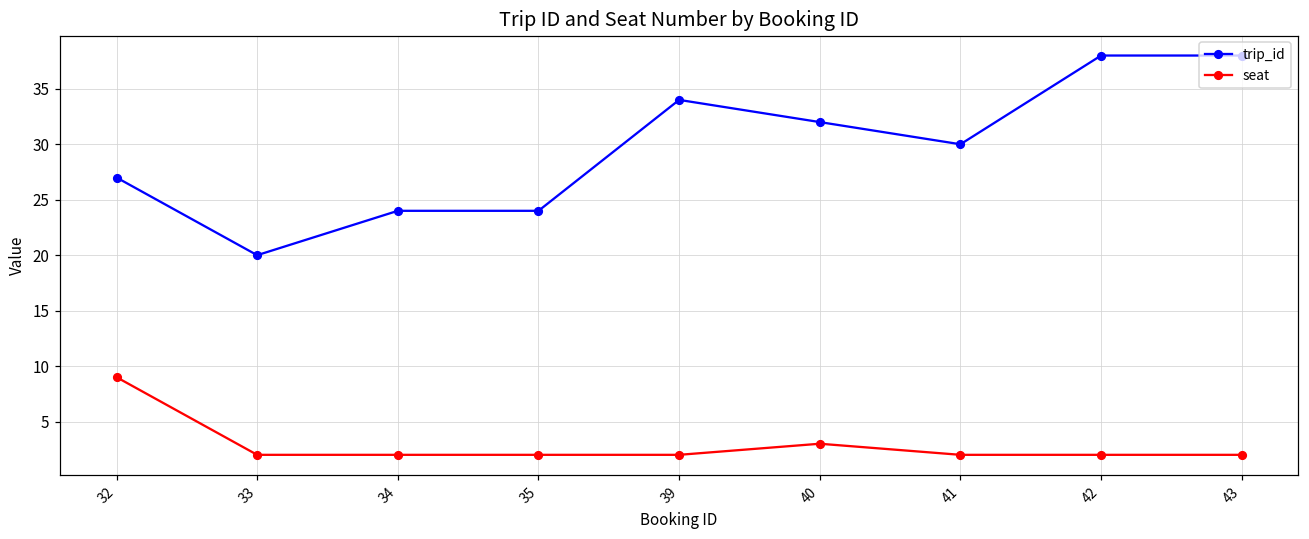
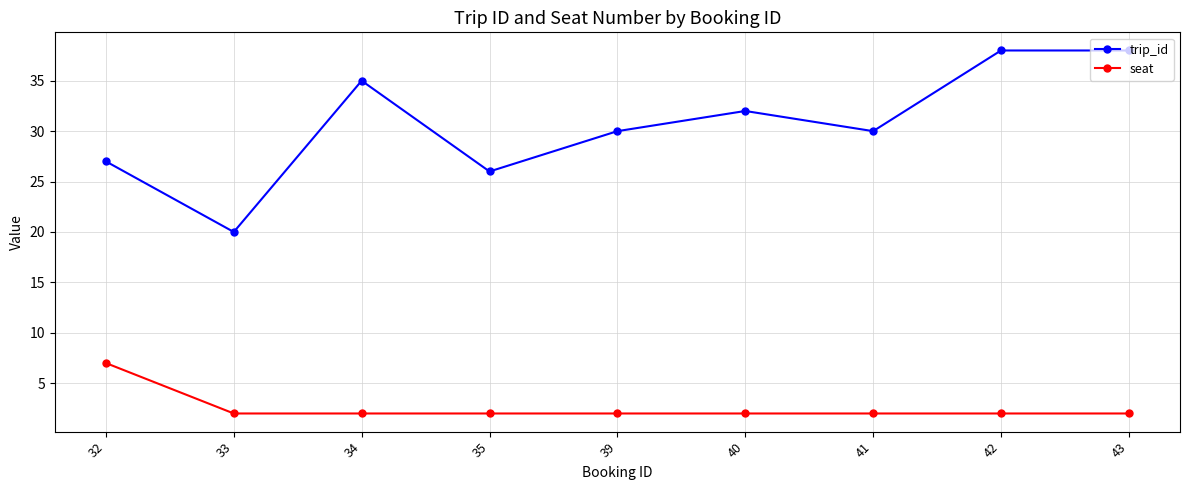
  {
    "trip_id": {
      "32": 27,
      "33": 20,
-     "34": 24,
-     "35": 24,
-     "39": 34,
+     "34": 35,
+     "35": 26,
+     "39": 30,
      "40": 32,
      "41": 30,
      "42": 38
    },
    "seat": {
-     "32": 9,
+     "32": 7,
      "33": 2,
      "34": 2,
      "35": 2,
      "39": 2,
-     "40": 3,
+     "40": 2,
      "41": 2,
      "42": 2,
      "43": 2
    }
  }
